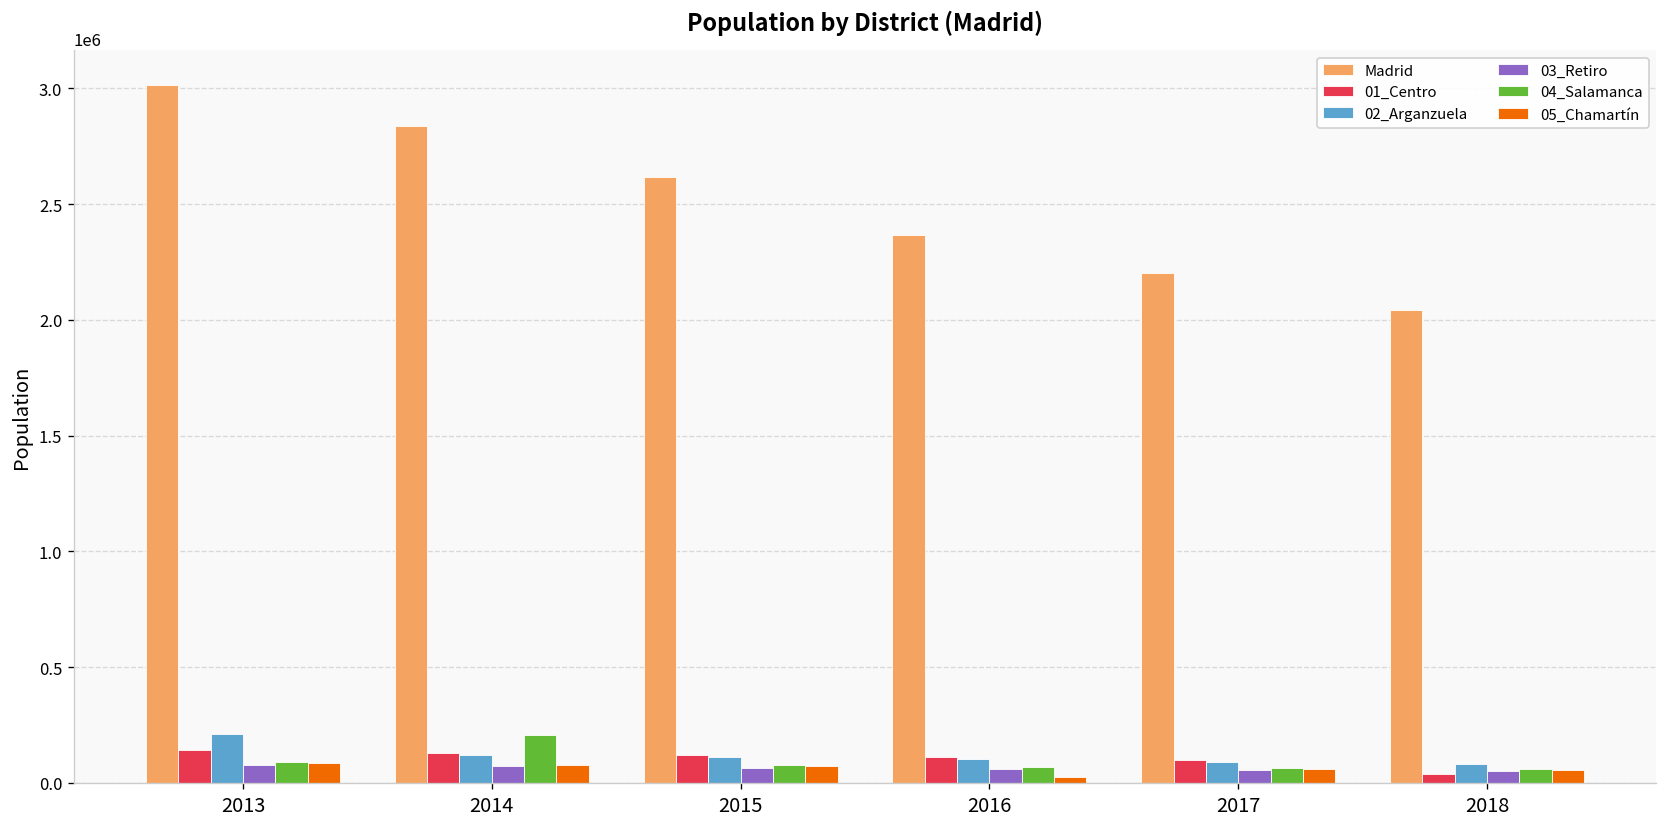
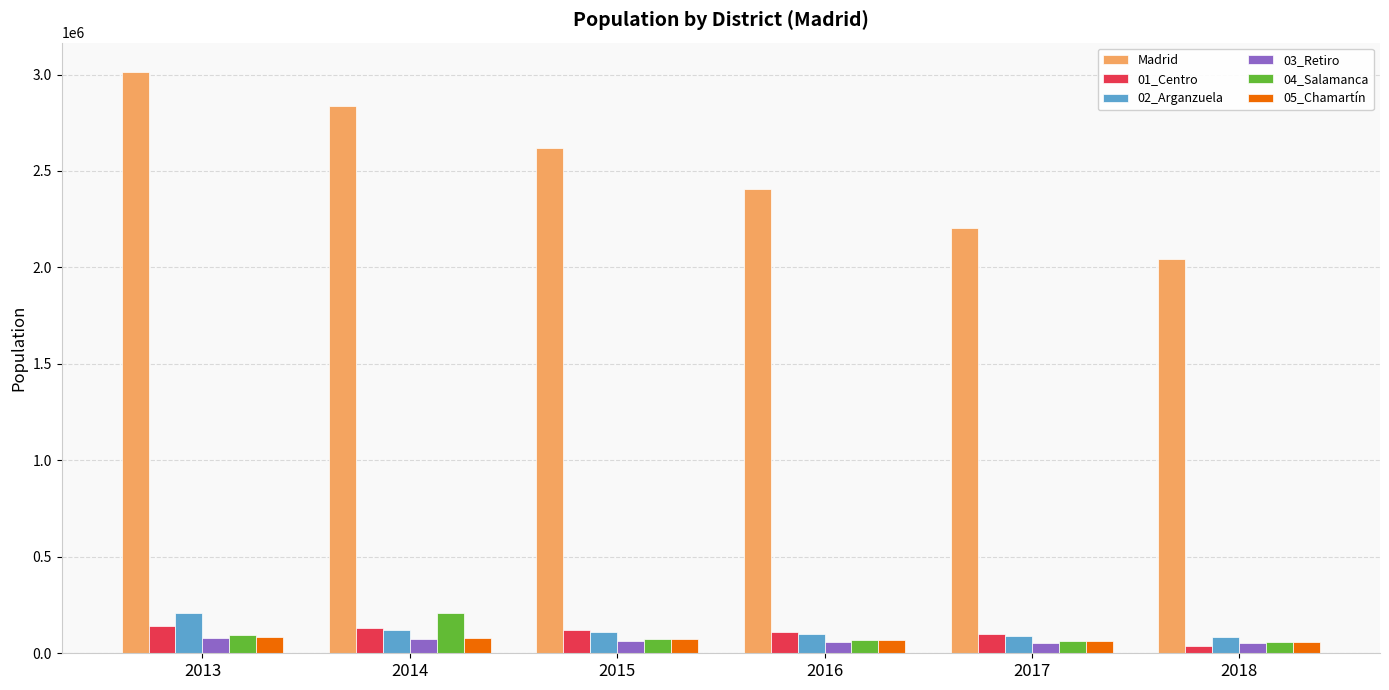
  {
    "Madrid": {
      "2013": 3010000,
      "2014": 2840000,
      "2015": 2620000,
-     "2016": 2370000,
+     "2016": 2410000,
      "2017": 2200000,
      "2018": 2040000
    },
    "01_Centro": {
      "2013": 140000,
      "2014": 130000,
      "2015": 120000,
      "2016": 110000,
      "2017": 100000,
      "2018": 40000
    },
    "02_Arganzuela": {
      "2013": 210000,
      "2014": 120000,
      "2015": 110000,
      "2016": 100000,
      "2017": 90000,
      "2018": 80000
    },
    "03_Retiro": {
      "2013": 80000,
      "2014": 70000,
      "2015": 60000,
      "2016": 60000,
      "2017": 50000,
      "2018": 50000
    },
    "04_Salamanca": {
      "2013": 90000,
      "2014": 210000,
      "2015": 80000,
      "2016": 70000,
      "2017": 60000,
      "2018": 60000
    },
    "05_Chamartín": {
      "2013": 90000,
      "2014": 80000,
      "2015": 70000,
-     "2016": 30000,
+     "2016": 70000,
      "2017": 60000,
      "2018": 60000
    }
  }
